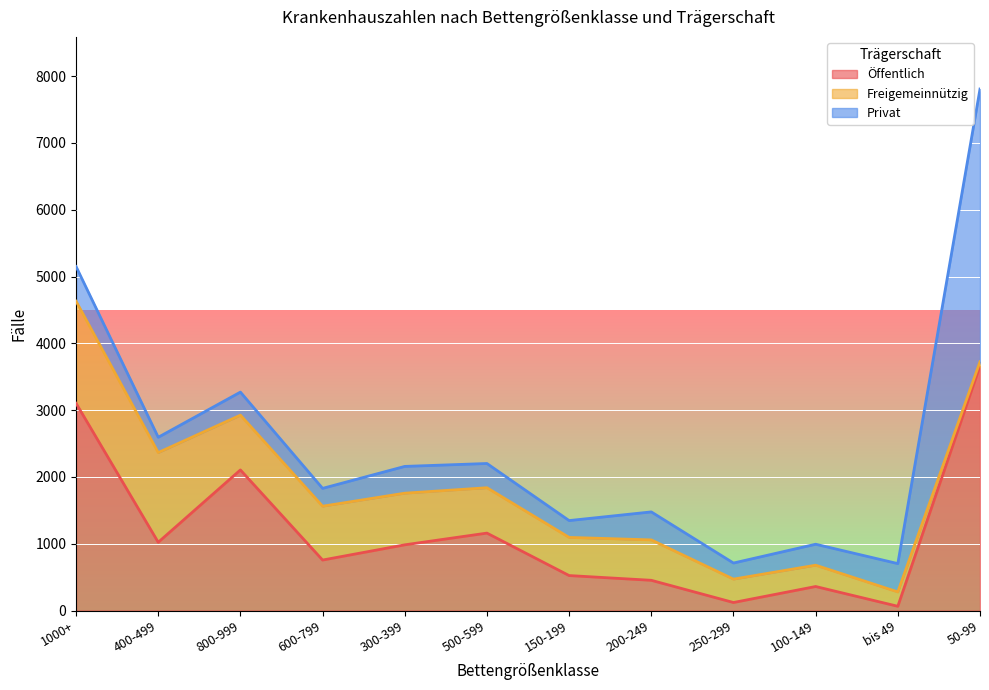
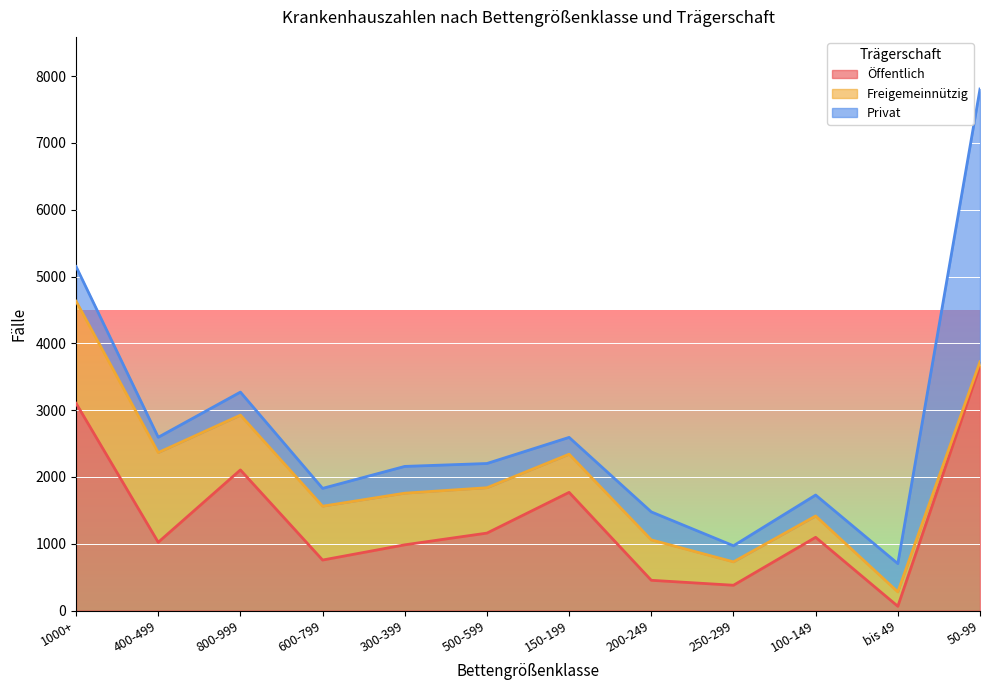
  {
    "Öffentlich": {
      "1000+": 3100,
      "400-499": 1000,
      "800-999": 2100,
      "600-799": 800,
      "300-399": 1000,
      "500-599": 1200,
-     "150-199": 500,
+     "150-199": 1800,
      "200-249": 500,
-     "250-299": 100,
-     "100-149": 400,
+     "250-299": 400,
+     "100-149": 1100,
      "bis 49": 100,
      "50-99": 3700
    },
    "Freigemeinnützig": {
      "1000+": 1500,
      "400-499": 1300,
      "800-999": 800,
      "600-799": 800,
      "300-399": 800,
      "500-599": 700,
      "150-199": 600,
      "200-249": 600,
      "250-299": 400,
      "100-149": 300,
      "bis 49": 200,
      "50-99": 100
    },
    "Privat": {
      "1000+": 500,
      "400-499": 200,
      "800-999": 300,
      "600-799": 300,
      "300-399": 400,
      "500-599": 400,
      "150-199": 300,
      "200-249": 400,
      "250-299": 200,
      "100-149": 300,
      "bis 49": 400,
      "50-99": 4100
    }
  }
